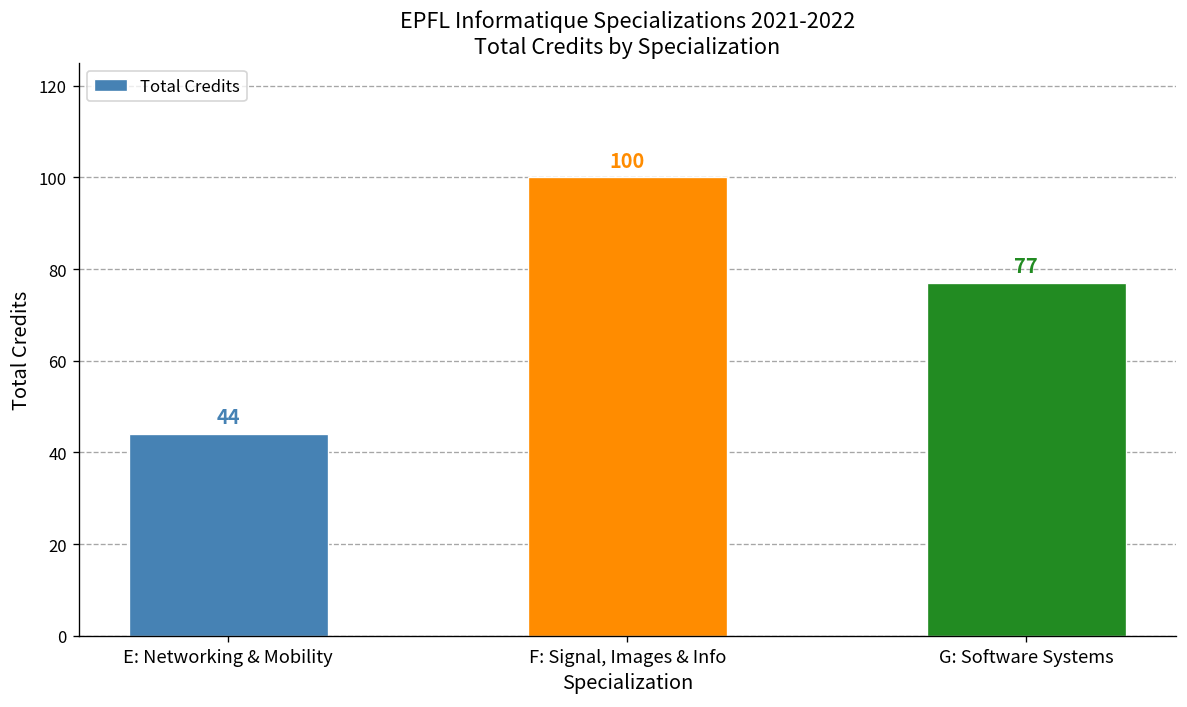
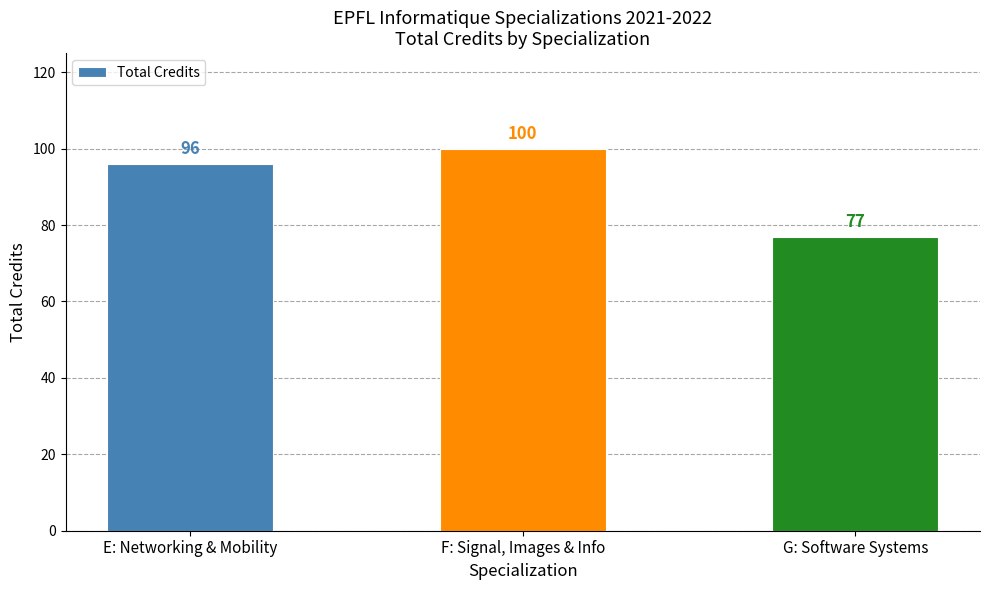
  {
-   "E: Networking & Mobility": 44,
+   "E: Networking & Mobility": 96,
    "F: Signal, Images & Info": 100,
    "G: Software Systems": 77
  }
